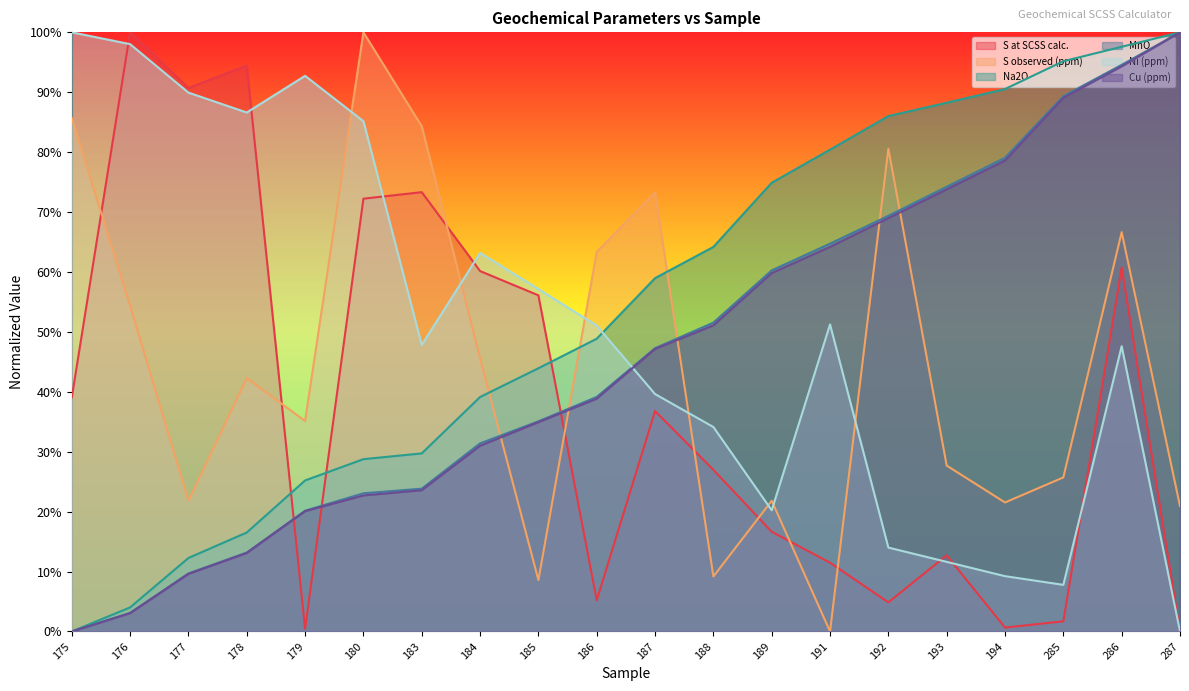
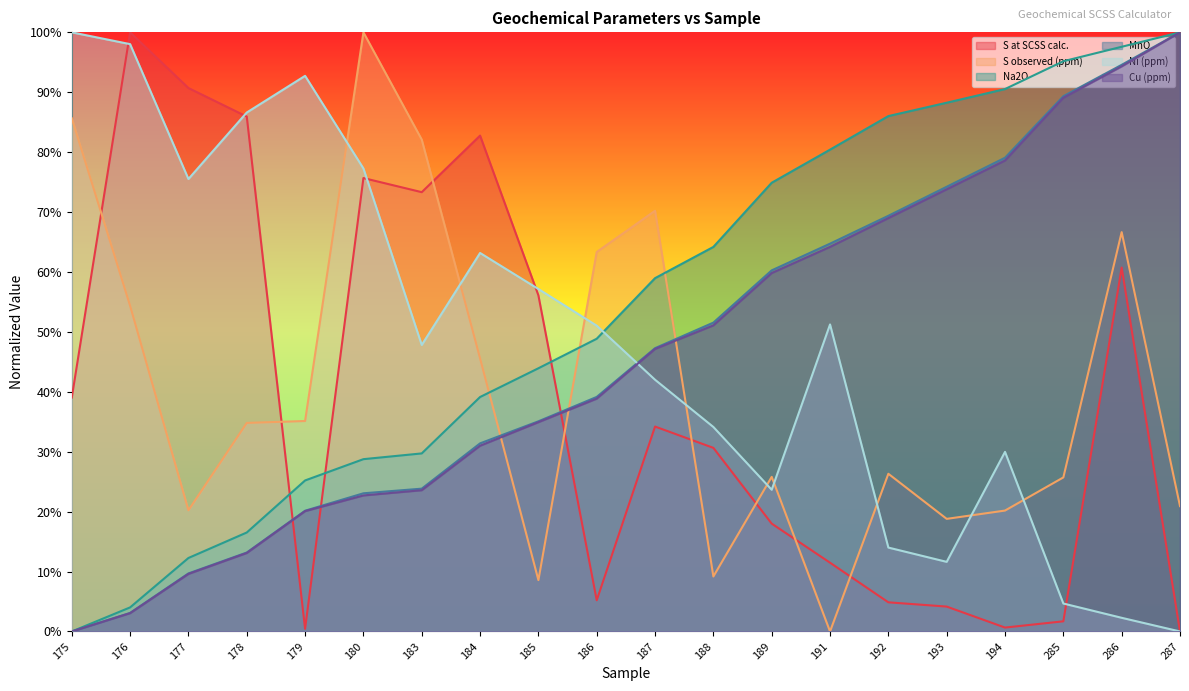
  {
    "S at SCSS calc.": {
      "175": "39%",
      "176": "100%",
      "177": "91%",
-     "178": "94%",
+     "178": "86%",
      "179": "0%",
-     "180": "72%",
+     "180": "76%",
      "183": "73%",
-     "184": "60%",
+     "184": "83%",
      "185": "56%",
      "186": "5%",
-     "187": "37%",
-     "188": "27%",
-     "189": "17%",
+     "187": "34%",
+     "188": "31%",
+     "189": "18%",
      "191": "11%",
      "192": "5%",
-     "193": "13%",
+     "193": "4%",
      "194": "1%",
      "285": "2%",
      "286": "61%"
    },
    "S observed (ppm)": {
      "175": "86%",
      "176": "54%",
-     "177": "22%",
-     "178": "42%",
+     "177": "20%",
+     "178": "35%",
      "179": "35%",
      "180": "100%",
-     "183": "84%",
+     "183": "82%",
      "184": "46%",
      "185": "9%",
      "186": "63%",
-     "187": "73%",
+     "187": "70%",
      "188": "9%",
-     "189": "22%",
+     "189": "26%",
      "191": "0%",
-     "192": "81%",
-     "193": "28%",
-     "194": "22%",
+     "192": "26%",
+     "193": "19%",
+     "194": "20%",
      "285": "26%",
      "286": "67%",
      "287": "21%"
    },
    "Ni (ppm)": {
      "175": "100%",
      "176": "98%",
-     "177": "90%",
+     "177": "76%",
      "178": "87%",
      "179": "93%",
-     "180": "85%",
+     "180": "77%",
      "183": "48%",
      "184": "63%",
      "185": "57%",
      "186": "51%",
-     "187": "40%",
+     "187": "42%",
      "188": "34%",
-     "189": "20%",
+     "189": "24%",
      "191": "51%",
      "192": "14%",
      "193": "12%",
-     "194": "9%",
-     "285": "8%",
-     "286": "48%"
+     "194": "30%",
+     "285": "5%",
+     "286": "2%"
    }
  }
